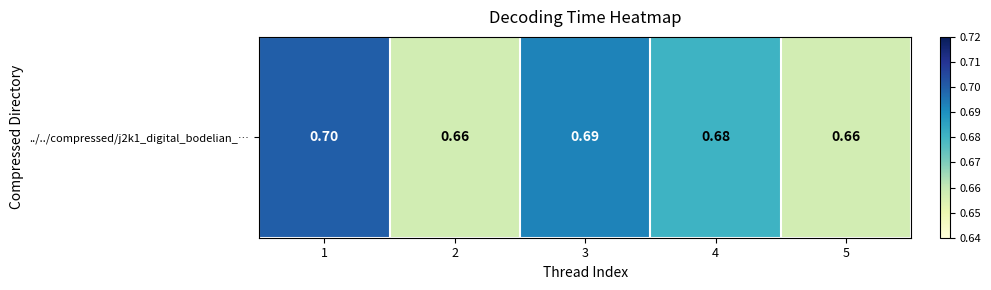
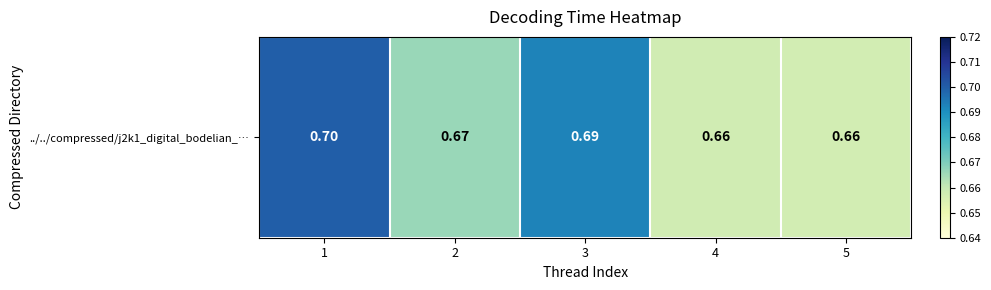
  {
    "../../compressed/j2k1_digital_bodelian_…": {
      "1": 0.70,
-     "2": 0.66,
+     "2": 0.67,
      "3": 0.69,
-     "4": 0.68,
+     "4": 0.66,
      "5": 0.66
    }
  }
